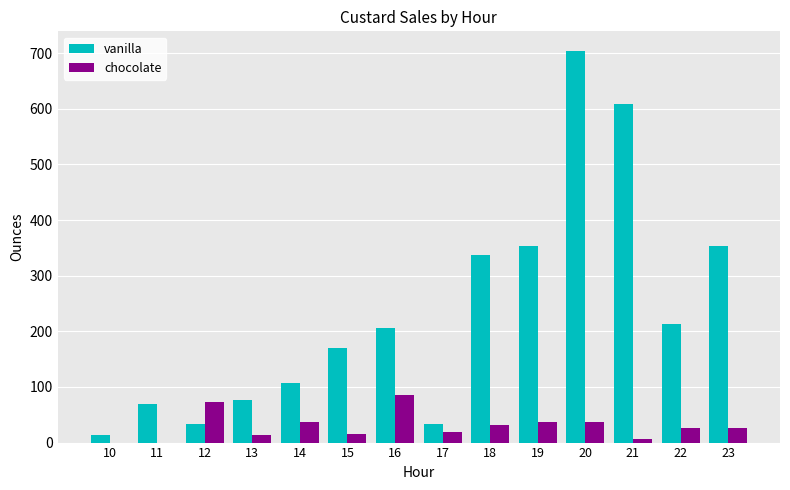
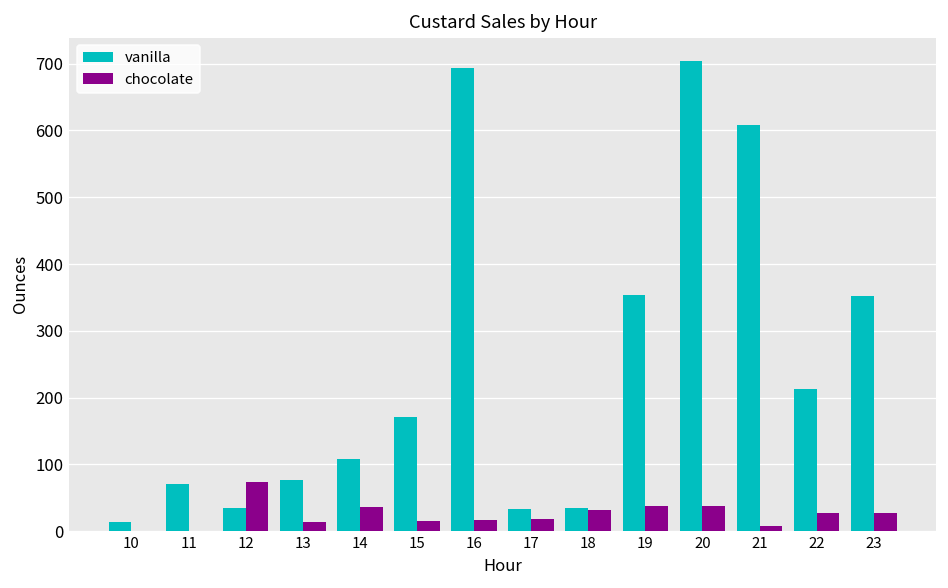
  {
    "vanilla": {
      "10": 10,
      "11": 70,
      "12": 30,
      "13": 80,
      "14": 110,
      "15": 170,
-     "16": 210,
+     "16": 690,
      "17": 30,
-     "18": 340,
+     "18": 30,
      "19": 350,
      "20": 700,
      "21": 610,
      "22": 210,
      "23": 350
    },
    "chocolate": {
      "10": 0,
      "11": 0,
      "12": 70,
      "13": 10,
      "14": 40,
      "15": 20,
-     "16": 90,
+     "16": 20,
      "17": 20,
      "18": 30,
      "19": 40,
      "20": 40,
      "21": 10,
      "22": 30,
      "23": 30
    }
  }
